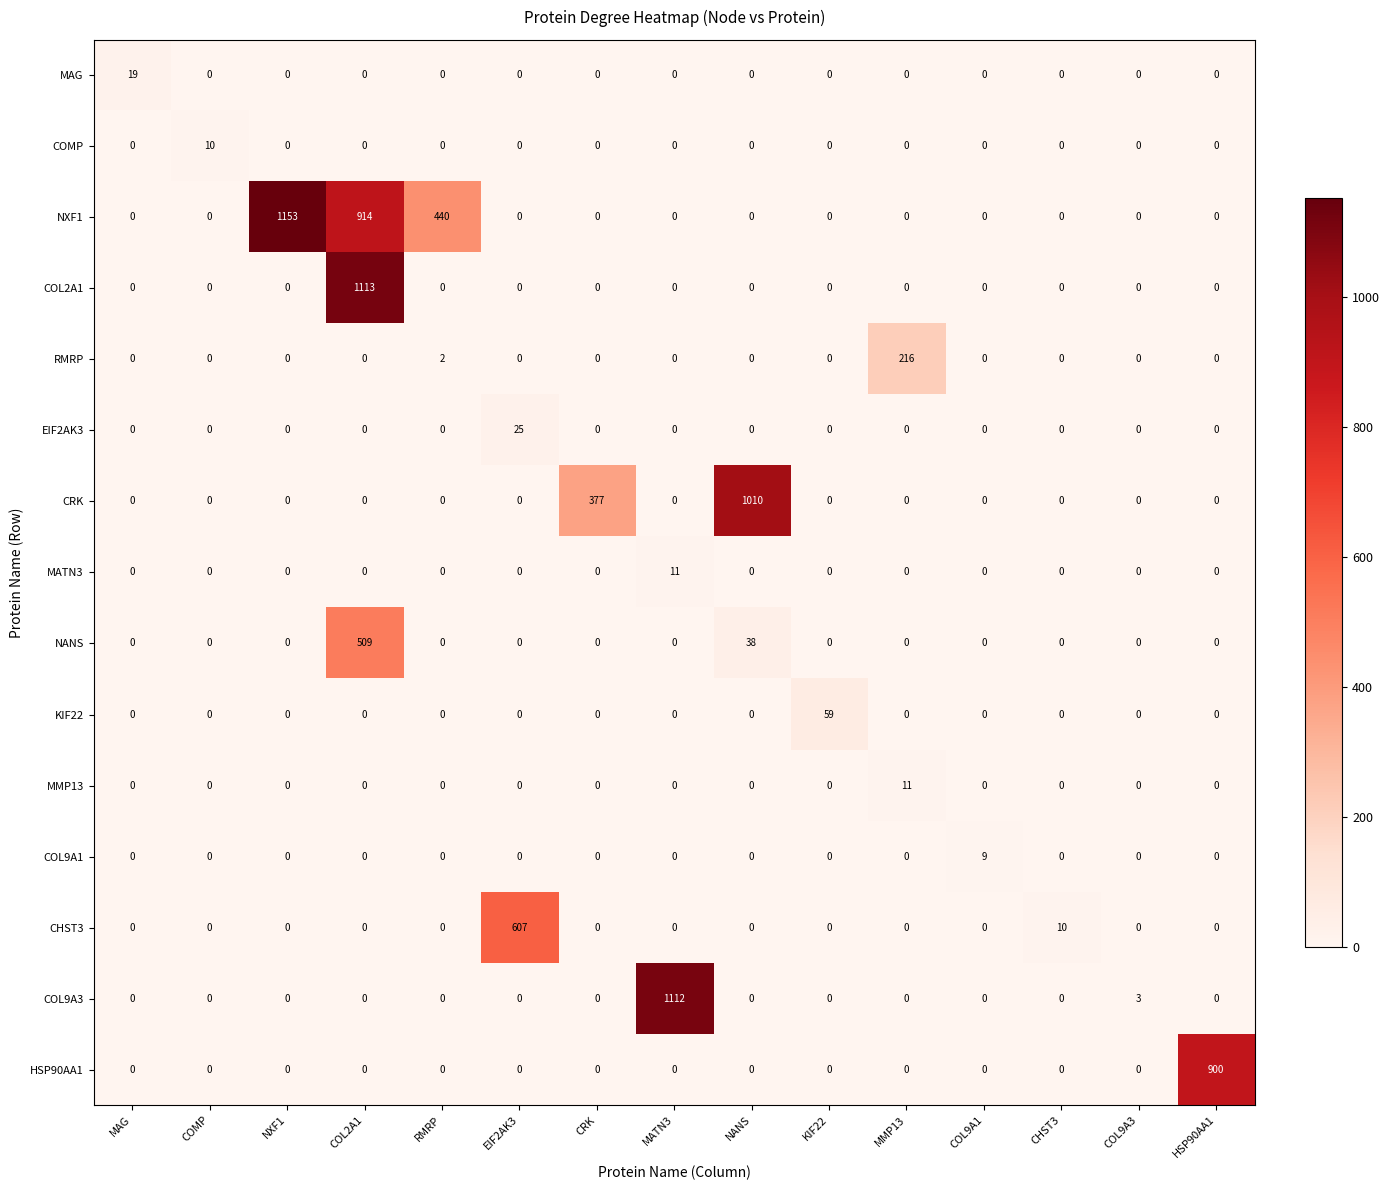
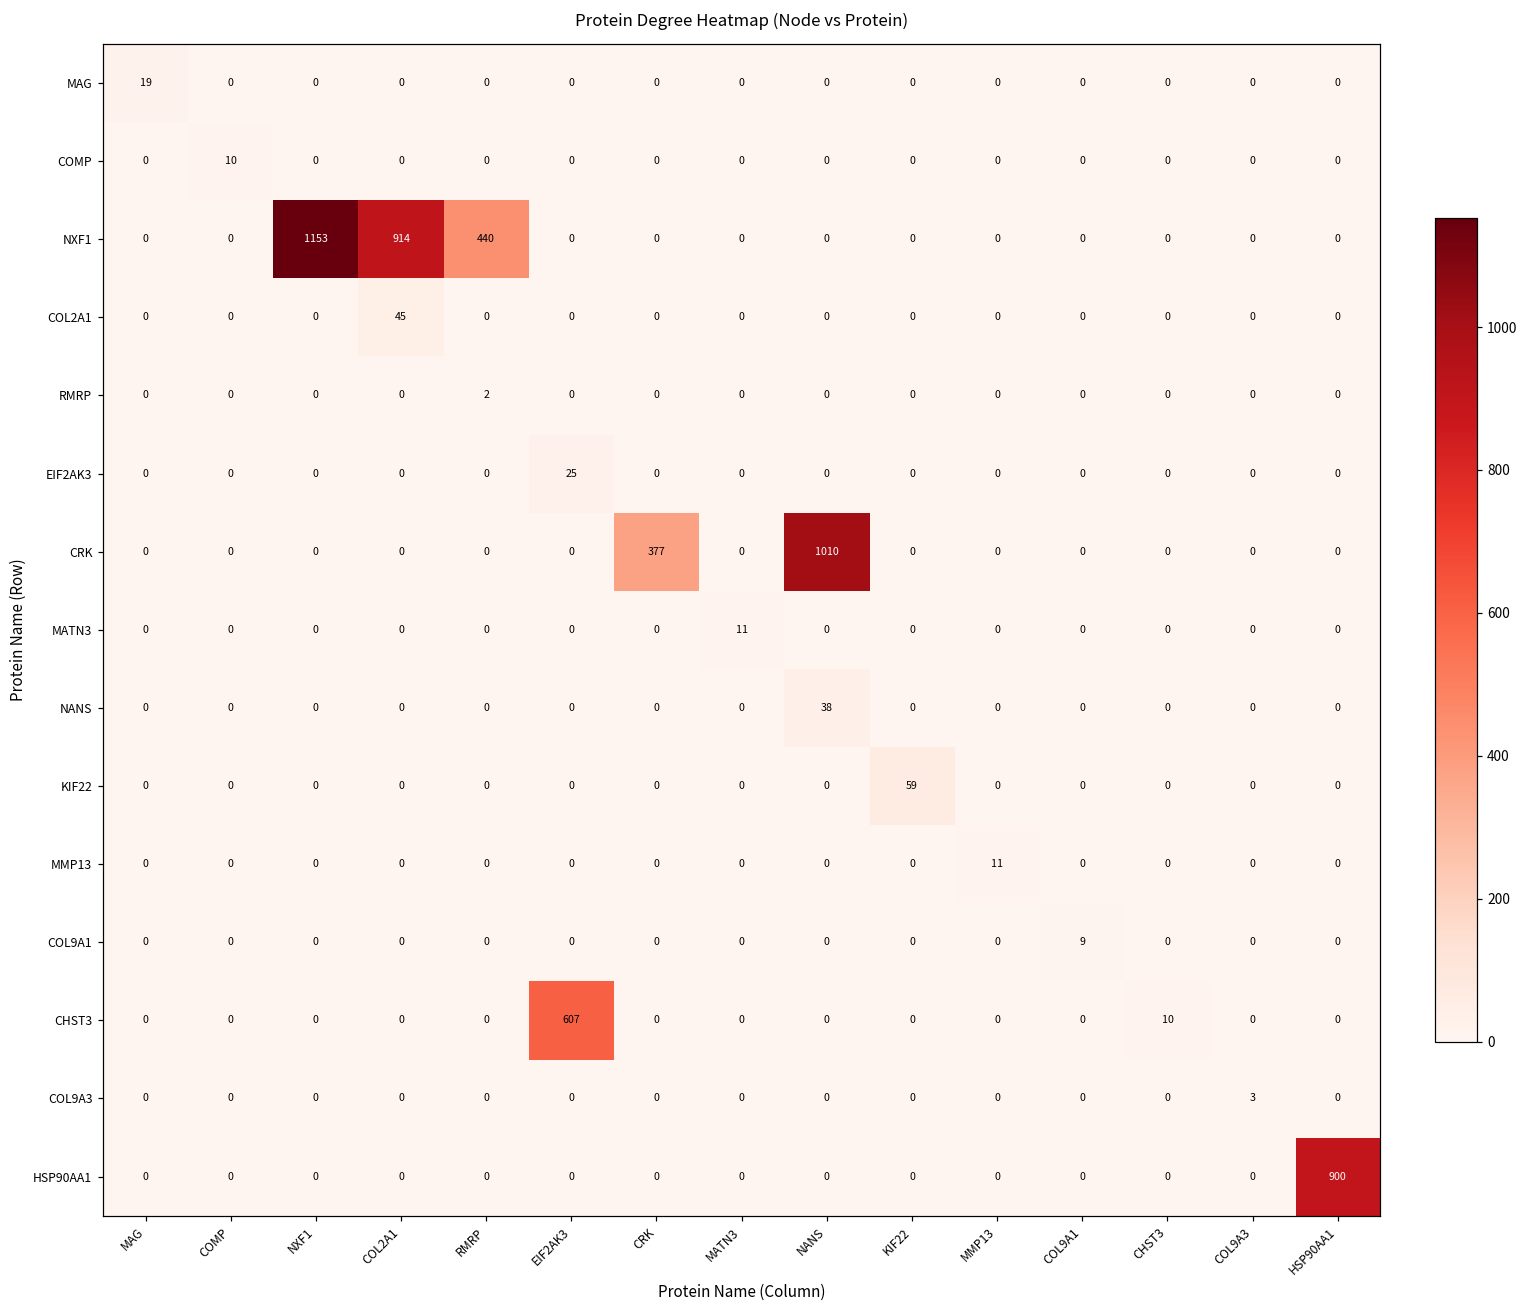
  {
    "COL2A1": {
      "MAG": 0,
      "COMP": 0,
      "NXF1": 0,
-     "COL2A1": 1113,
+     "COL2A1": 45,
      "RMRP": 0,
      "EIF2AK3": 0,
      "CRK": 0,
      "MATN3": 0,
      "NANS": 0,
      "KIF22": 0,
      "MMP13": 0,
      "COL9A1": 0,
      "CHST3": 0,
      "COL9A3": 0,
      "HSP90AA1": 0
    },
    "RMRP": {
      "MAG": 0,
      "COMP": 0,
      "NXF1": 0,
      "COL2A1": 0,
      "RMRP": 2,
      "EIF2AK3": 0,
      "CRK": 0,
      "MATN3": 0,
      "NANS": 0,
      "KIF22": 0,
-     "MMP13": 216,
+     "MMP13": 0,
      "COL9A1": 0,
      "CHST3": 0,
      "COL9A3": 0,
      "HSP90AA1": 0
    },
    "NANS": {
      "MAG": 0,
      "COMP": 0,
      "NXF1": 0,
-     "COL2A1": 509,
+     "COL2A1": 0,
      "RMRP": 0,
      "EIF2AK3": 0,
      "CRK": 0,
      "MATN3": 0,
      "NANS": 38,
      "KIF22": 0,
      "MMP13": 0,
      "COL9A1": 0,
      "CHST3": 0,
      "COL9A3": 0,
      "HSP90AA1": 0
    },
    "COL9A3": {
      "MAG": 0,
      "COMP": 0,
      "NXF1": 0,
      "COL2A1": 0,
      "RMRP": 0,
      "EIF2AK3": 0,
      "CRK": 0,
-     "MATN3": 1112,
+     "MATN3": 0,
      "NANS": 0,
      "KIF22": 0,
      "MMP13": 0,
      "COL9A1": 0,
      "CHST3": 0,
      "COL9A3": 3,
      "HSP90AA1": 0
    }
  }
